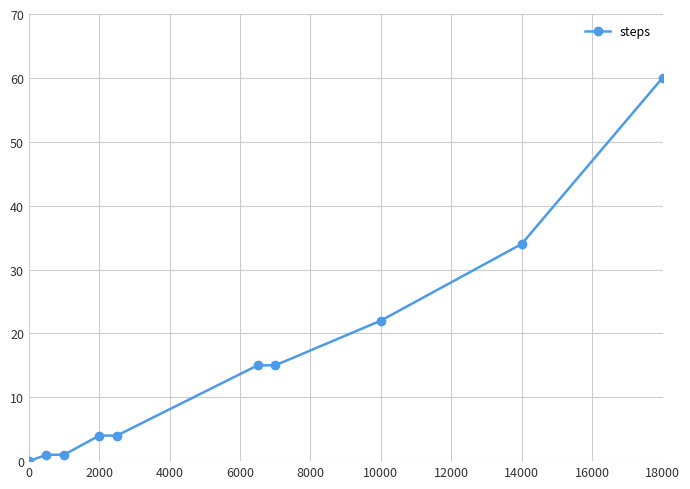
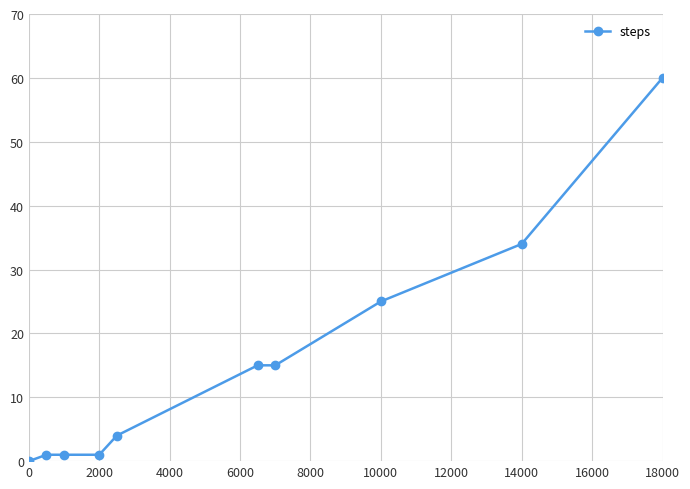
  {
    "0": 0,
-   "2000": 4,
-   "10000": 22,
+   "2000": 1,
+   "10000": 25,
    "14000": 34,
    "18000": 60
  }
